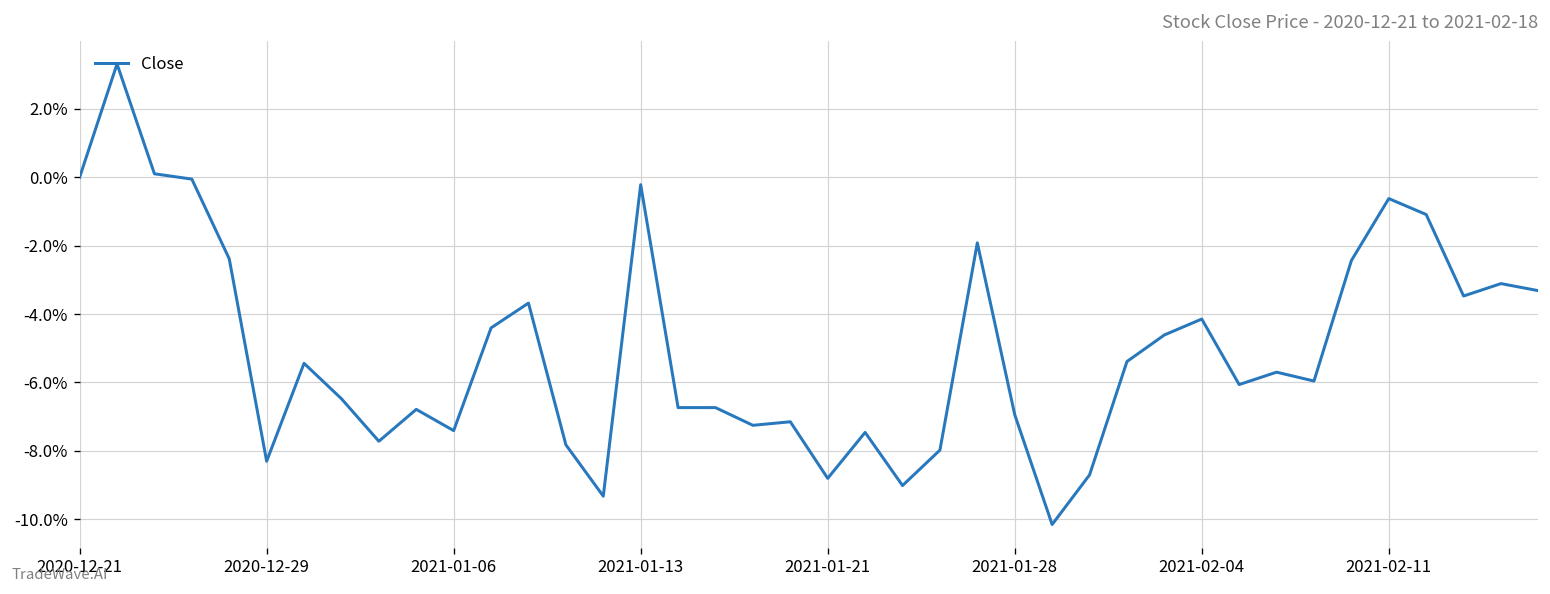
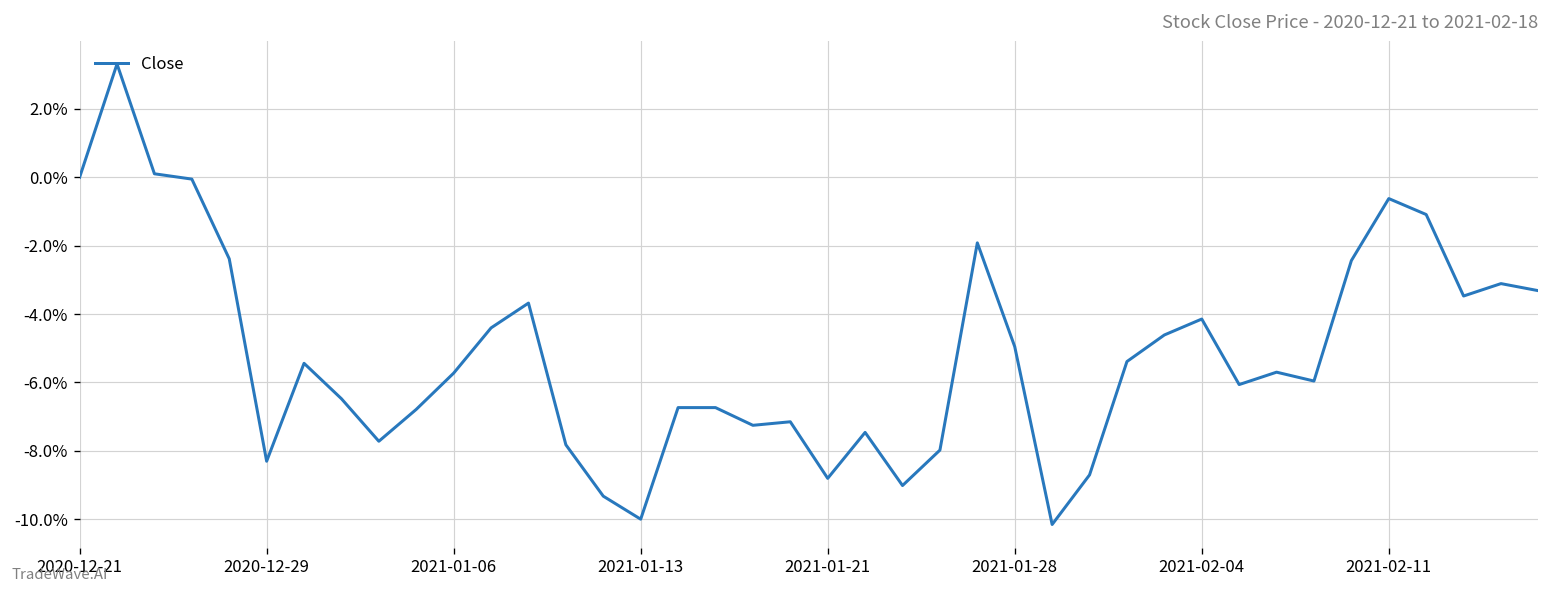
  {
    "2020-12-21": "0.0%",
    "2020-12-29": "-8.3%",
-   "2021-01-06": "-7.4%",
-   "2021-01-13": "-0.2%",
+   "2021-01-06": "-5.7%",
+   "2021-01-13": "-10.0%",
    "2021-01-21": "-8.8%",
-   "2021-01-28": "-6.9%",
+   "2021-01-28": "-5.0%",
    "2021-02-04": "-4.1%",
    "2021-02-11": "-0.6%"
  }
